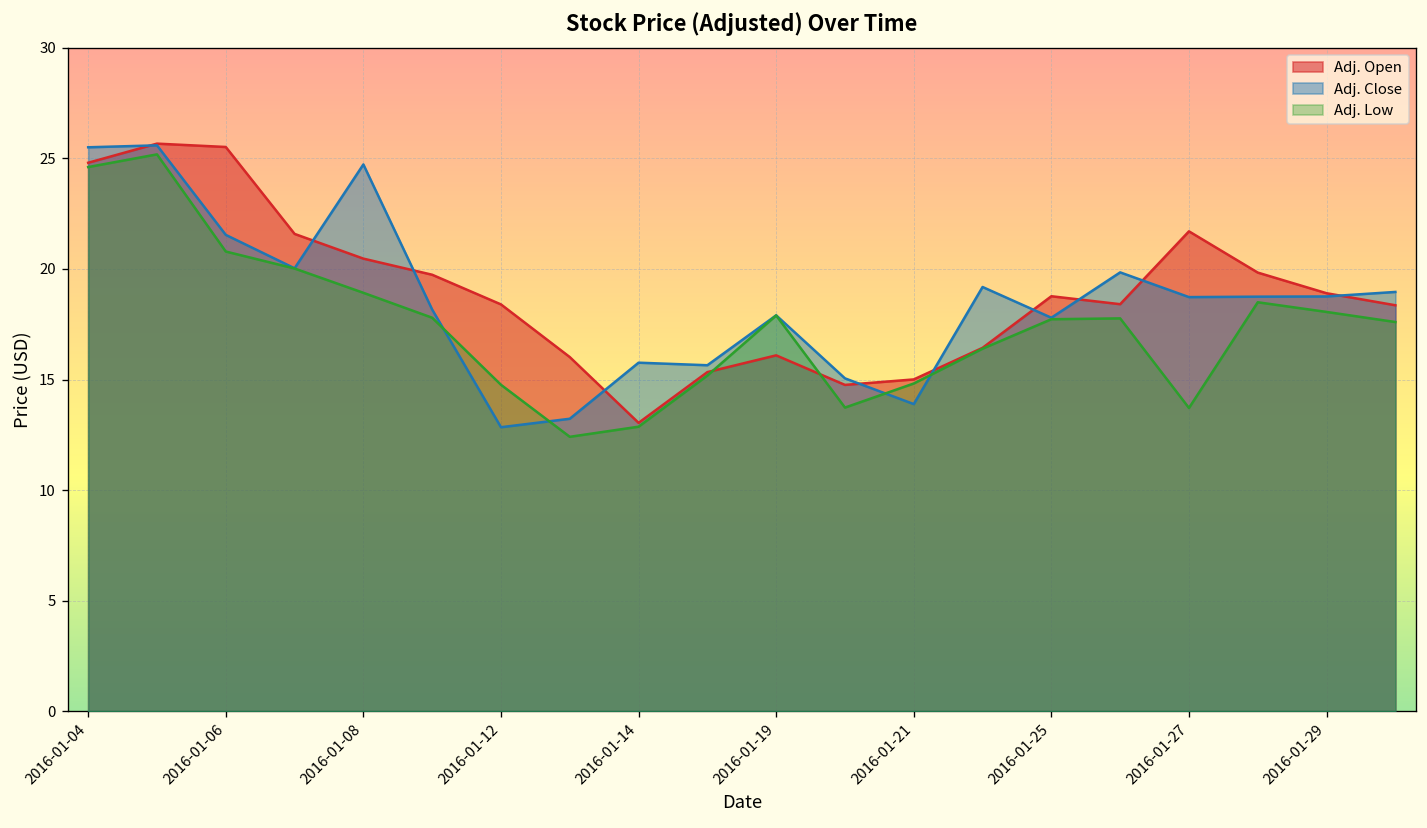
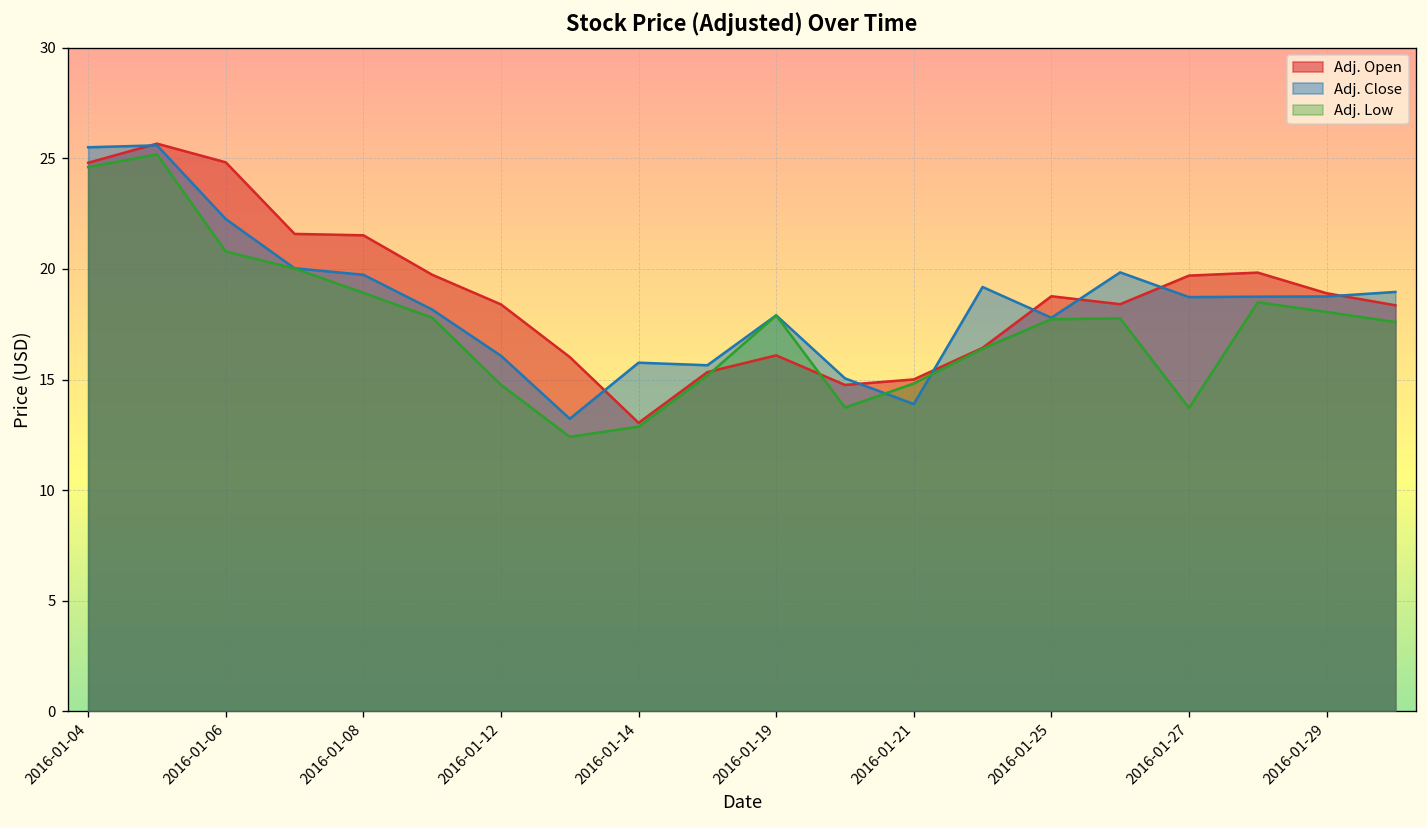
  {
    "Adj. Open": {
      "2016-01-04": 24.8,
-     "2016-01-06": 25.5,
-     "2016-01-08": 20.5,
+     "2016-01-06": 24.8,
+     "2016-01-08": 21.5,
      "2016-01-12": 18.4,
      "2016-01-14": 13.0,
      "2016-01-19": 16.1,
      "2016-01-21": 15.0,
      "2016-01-25": 18.8,
-     "2016-01-27": 21.7,
+     "2016-01-27": 19.7,
      "2016-01-29": 18.9
    },
    "Adj. Close": {
      "2016-01-04": 25.5,
-     "2016-01-06": 21.5,
-     "2016-01-08": 24.7,
-     "2016-01-12": 12.8,
+     "2016-01-06": 22.3,
+     "2016-01-08": 19.7,
+     "2016-01-12": 16.1,
      "2016-01-14": 15.8,
      "2016-01-21": 13.9,
      "2016-01-27": 18.7,
      "2016-01-29": 18.8
    },
    "Adj. Low": {
      "2016-01-04": 24.6,
      "2016-01-06": 20.8,
      "2016-01-08": 18.9,
      "2016-01-12": 14.8,
      "2016-01-14": 12.9,
      "2016-01-21": 14.8,
      "2016-01-27": 13.7,
      "2016-01-29": 18.1
    }
  }
